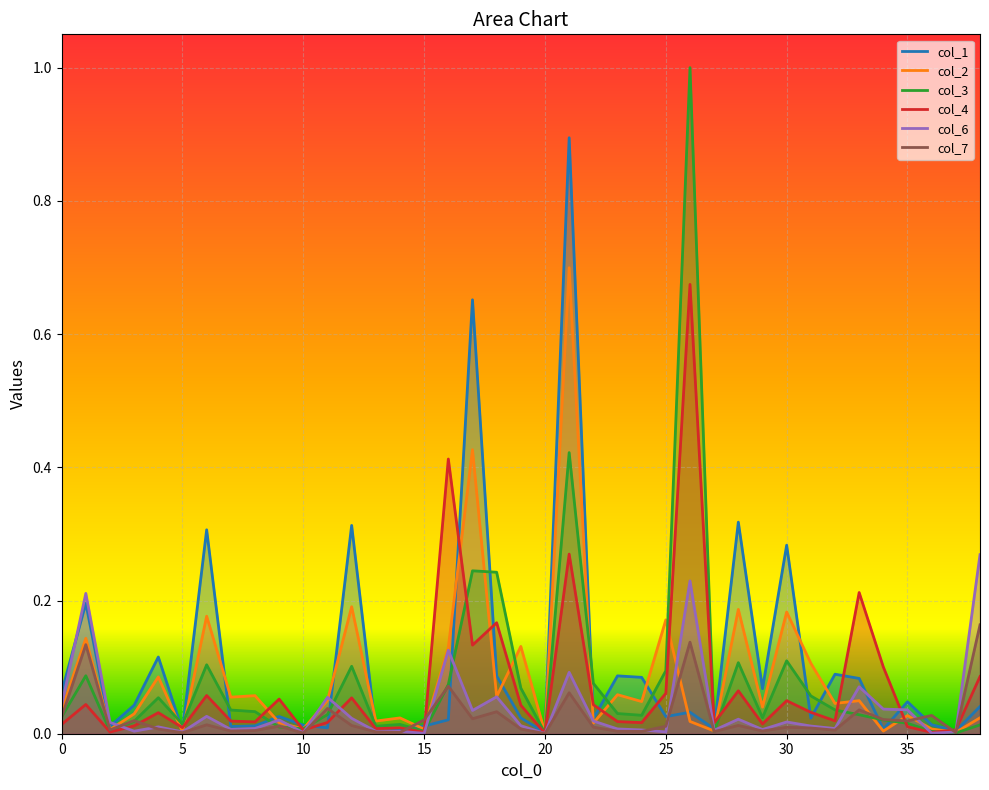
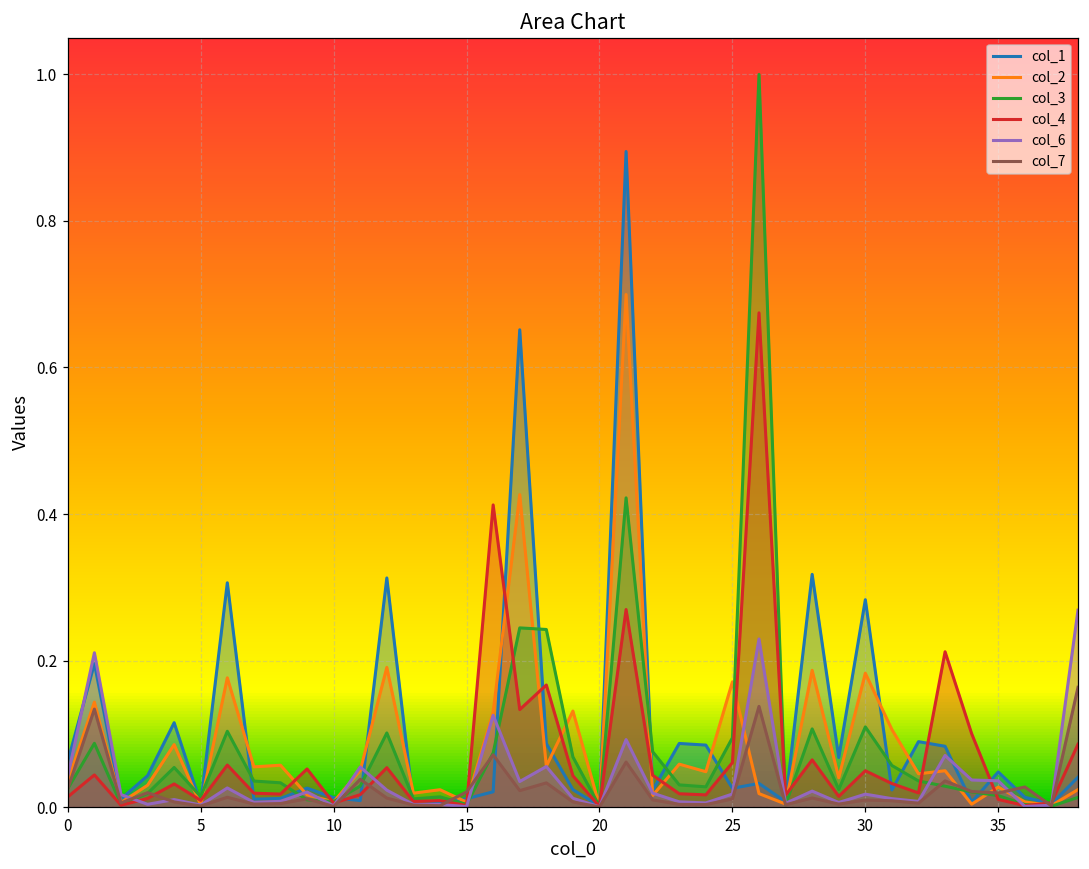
  {
    "col_1": {
      "0": 0.06,
      "10": 0.01,
      "15": 0.01,
      "25": 0.03,
      "30": 0.28,
      "35": 0.05
    },
    "col_2": {
      "0": 0.04,
      "25": 0.17,
      "30": 0.18,
      "35": 0.03
    },
    "col_3": {
      "5": 0.01,
      "25": 0.09,
      "30": 0.11
    },
    "col_4": {
      "0": 0.01,
      "5": 0.01,
      "25": 0.06,
      "30": 0.05,
      "35": 0.01
    },
    "col_6": {
      "0": 0.04,
-     "25": 0.00,
+     "25": 0.02,
      "30": 0.02,
      "35": 0.04
    },
    "col_7": {
      "15": 0.02,
      "25": 0.01,
      "30": 0.01
    }
  }
